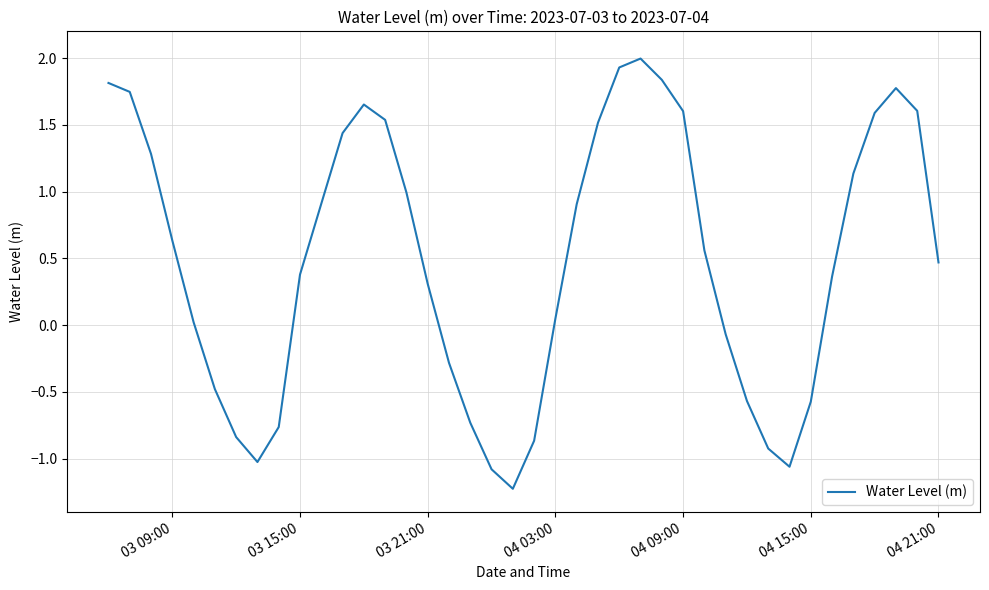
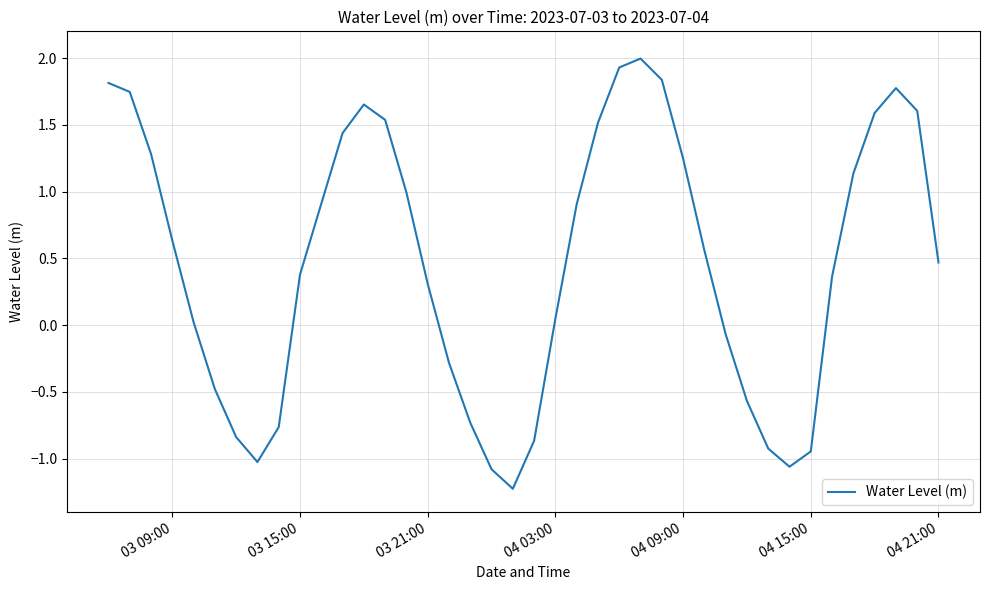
  {
    "03 09:00": 0.63,
    "03 15:00": 0.38,
    "03 21:00": 0.31,
    "04 03:00": 0.05,
-   "04 09:00": 1.60,
-   "04 15:00": -0.57,
+   "04 09:00": 1.25,
+   "04 15:00": -0.95,
    "04 21:00": 0.47
  }
